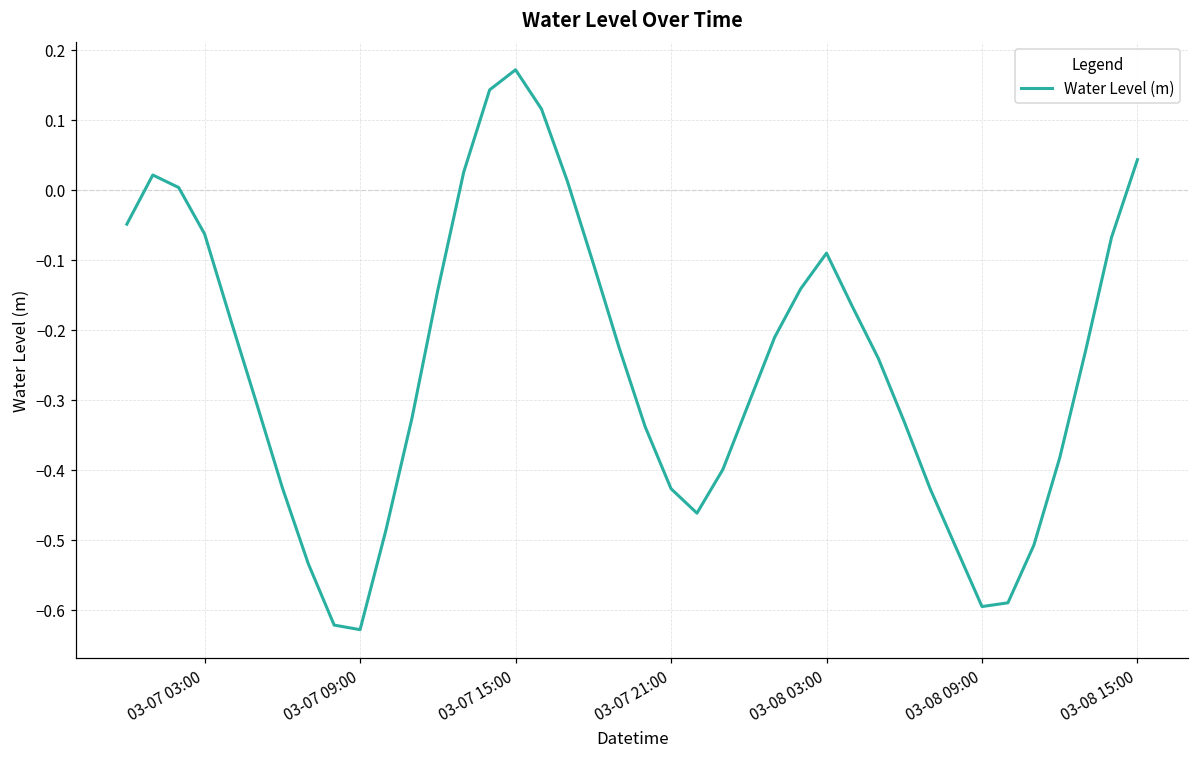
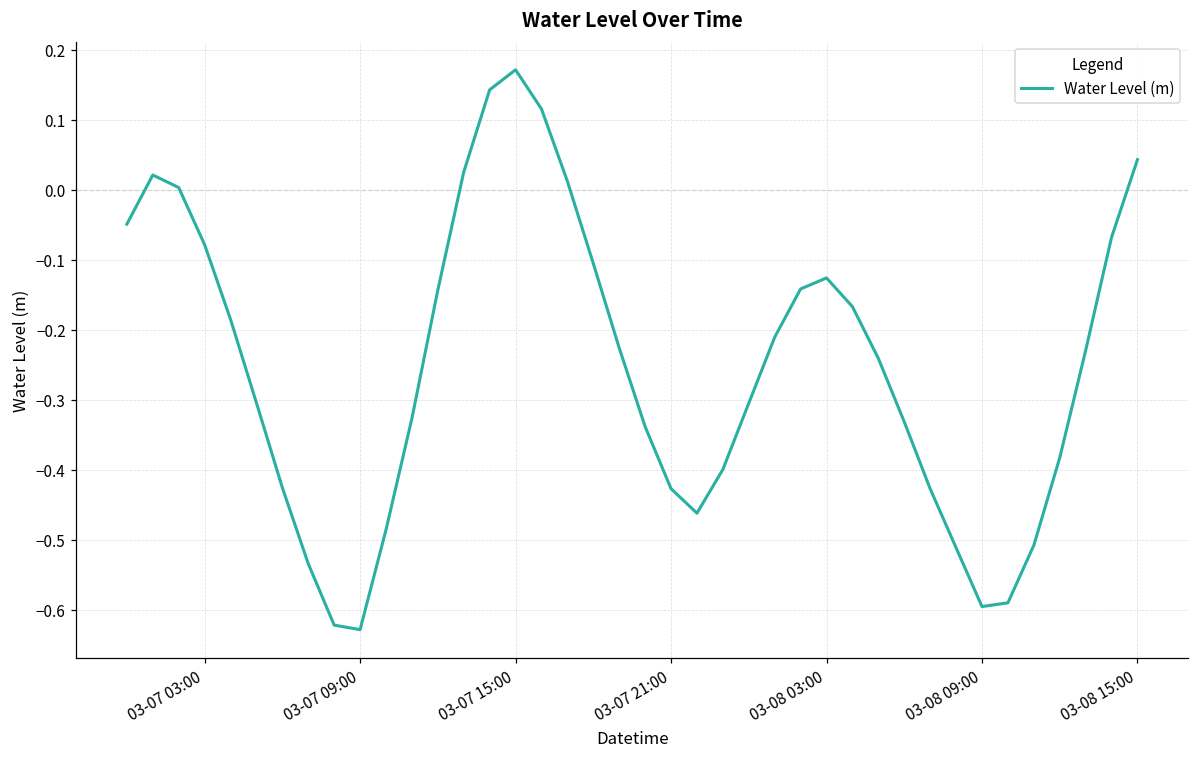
  {
-   "03-07 03:00": -0.06,
+   "03-07 03:00": -0.08,
    "03-07 09:00": -0.63,
    "03-07 15:00": 0.17,
    "03-07 21:00": -0.43,
-   "03-08 03:00": -0.09,
+   "03-08 03:00": -0.13,
    "03-08 09:00": -0.60,
    "03-08 15:00": 0.04
  }
